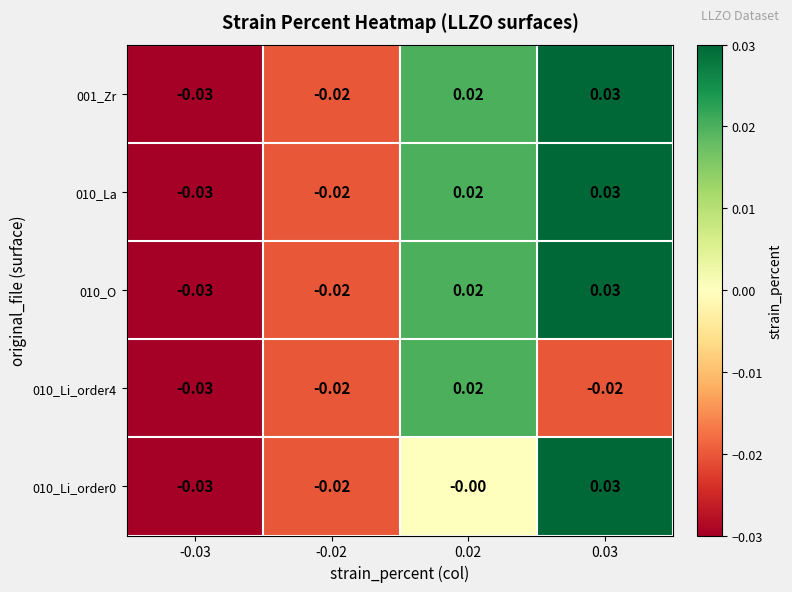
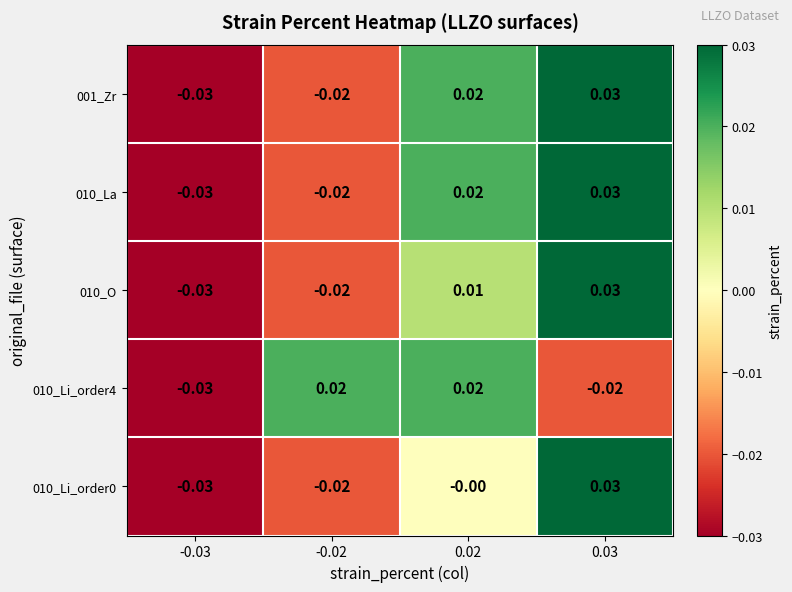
  {
    "001_Zr": {
      "-0.03": -0.03,
      "-0.02": -0.02,
      "0.02": 0.02,
      "0.03": 0.03
    },
    "010_La": {
      "-0.03": -0.03,
      "-0.02": -0.02,
      "0.02": 0.02,
      "0.03": 0.03
    },
    "010_O": {
      "-0.03": -0.03,
      "-0.02": -0.02,
-     "0.02": 0.02,
+     "0.02": 0.01,
      "0.03": 0.03
    },
    "010_Li_order4": {
      "-0.03": -0.03,
-     "-0.02": -0.02,
+     "-0.02": 0.02,
      "0.02": 0.02,
      "0.03": -0.02
    },
    "010_Li_order0": {
      "-0.03": -0.03,
      "-0.02": -0.02,
      "0.02": -0.00,
      "0.03": 0.03
    }
  }
